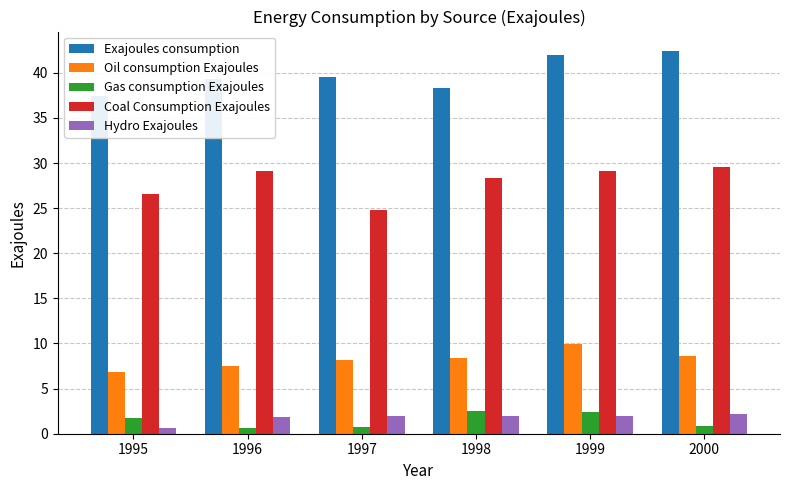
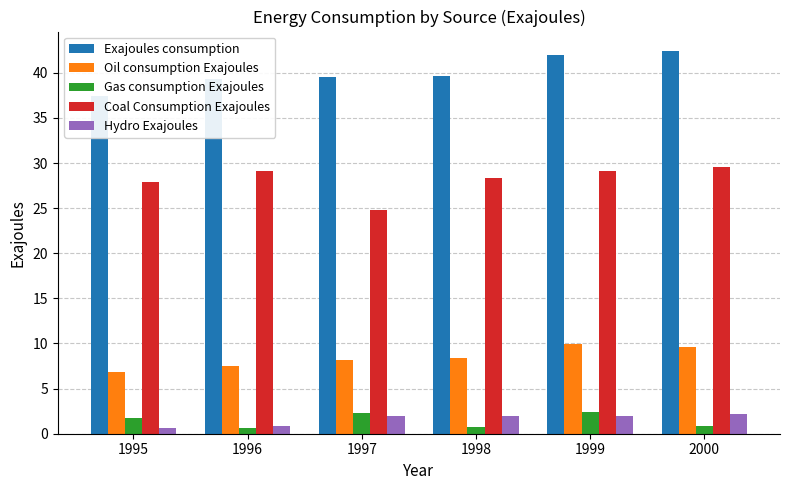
  {
    "Exajoules consumption": {
      "1997": 40,
-     "1998": 38,
+     "1998": 40,
      "1999": 42,
      "2000": 42
    },
    "Oil consumption Exajoules": {
      "1995": 7,
      "1996": 8,
      "1997": 8,
      "1998": 8,
      "1999": 10,
-     "2000": 9
+     "2000": 10
    },
    "Gas consumption Exajoules": {
      "1995": 2,
      "1996": 1,
-     "1997": 1,
-     "1998": 3,
+     "1997": 2,
+     "1998": 1,
      "1999": 2,
      "2000": 1
    },
    "Coal Consumption Exajoules": {
-     "1995": 27,
+     "1995": 28,
      "1996": 29,
      "1997": 25,
      "1998": 28,
      "1999": 29,
      "2000": 30
    },
    "Hydro Exajoules": {
      "1995": 1,
-     "1996": 2,
+     "1996": 1,
      "1997": 2,
      "1998": 2,
      "1999": 2,
      "2000": 2
    }
  }
